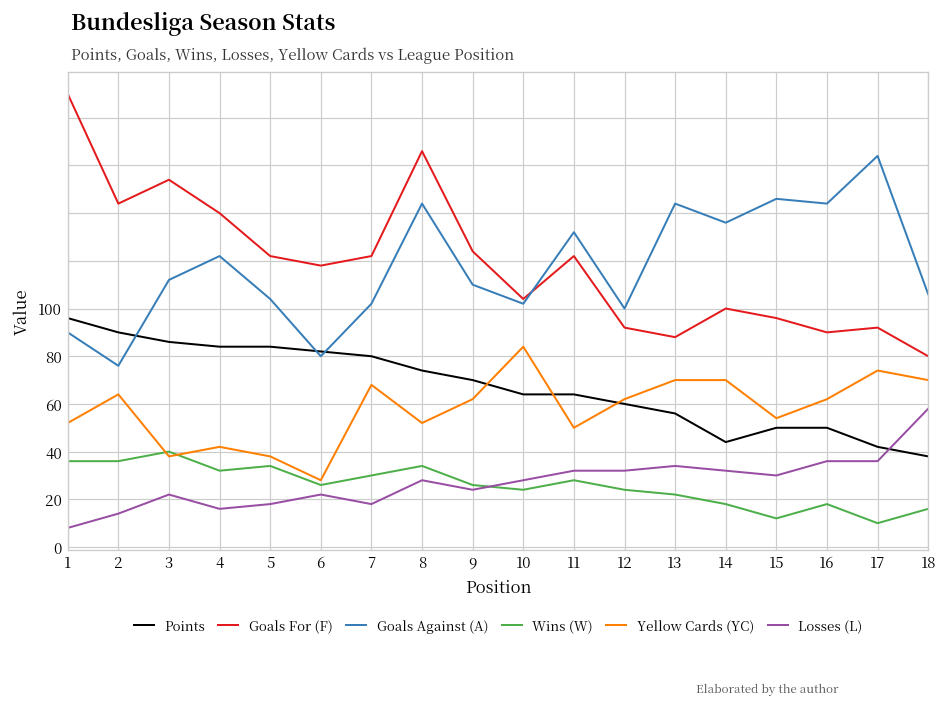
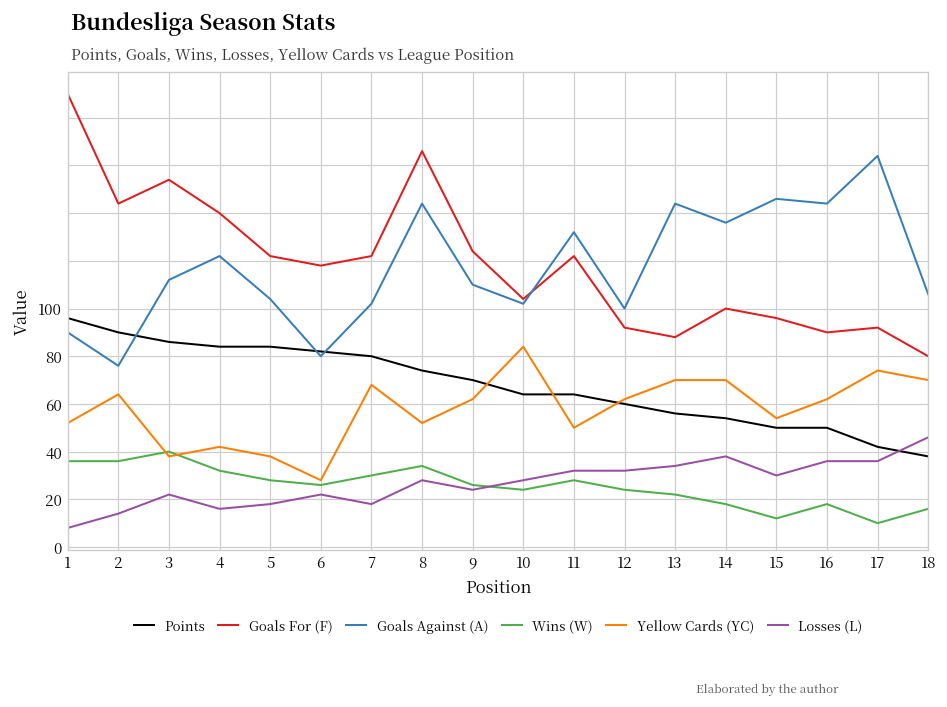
  {
    "Points": {
      "1": 96,
      "2": 90,
      "3": 86,
      "4": 84,
      "5": 84,
      "6": 82,
      "7": 80,
      "8": 74,
      "9": 70,
      "10": 64,
      "11": 64,
      "12": 60,
      "13": 56,
-     "14": 44,
+     "14": 54,
      "15": 50,
      "16": 50,
      "17": 42,
      "18": 38
    },
    "Goals For (F)": {
      "1": 190,
      "2": 144,
      "3": 154,
      "4": 140,
      "5": 122,
      "6": 118,
      "7": 122,
      "8": 166,
      "9": 124,
      "10": 104,
      "11": 122,
      "12": 92,
      "13": 88,
      "14": 100,
      "15": 96,
      "16": 90,
      "17": 92,
      "18": 80
    },
    "Goals Against (A)": {
      "1": 90,
      "2": 76,
      "3": 112,
      "4": 122,
      "5": 104,
      "6": 80,
      "7": 102,
      "8": 144,
      "9": 110,
      "10": 102,
      "11": 132,
      "12": 100,
      "13": 144,
      "14": 136,
      "15": 146,
      "16": 144,
      "17": 164,
      "18": 106
    },
    "Wins (W)": {
      "1": 36,
      "2": 36,
      "3": 40,
      "4": 32,
-     "5": 34,
+     "5": 28,
      "6": 26,
      "7": 30,
      "8": 34,
      "9": 26,
      "10": 24,
      "11": 28,
      "12": 24,
      "13": 22,
      "14": 18,
      "15": 12,
      "16": 18,
      "17": 10,
      "18": 16
    },
    "Yellow Cards (YC)": {
      "1": 52,
      "2": 64,
      "3": 38,
      "4": 42,
      "5": 38,
      "6": 28,
      "7": 68,
      "8": 52,
      "9": 62,
      "10": 84,
      "11": 50,
      "12": 62,
      "13": 70,
      "14": 70,
      "15": 54,
      "16": 62,
      "17": 74,
      "18": 70
    },
    "Losses (L)": {
      "1": 8,
      "2": 14,
      "3": 22,
      "4": 16,
      "5": 18,
      "6": 22,
      "7": 18,
      "8": 28,
      "9": 24,
      "10": 28,
      "11": 32,
      "12": 32,
      "13": 34,
-     "14": 32,
+     "14": 38,
      "15": 30,
      "16": 36,
      "17": 36,
-     "18": 58
+     "18": 46
    }
  }
